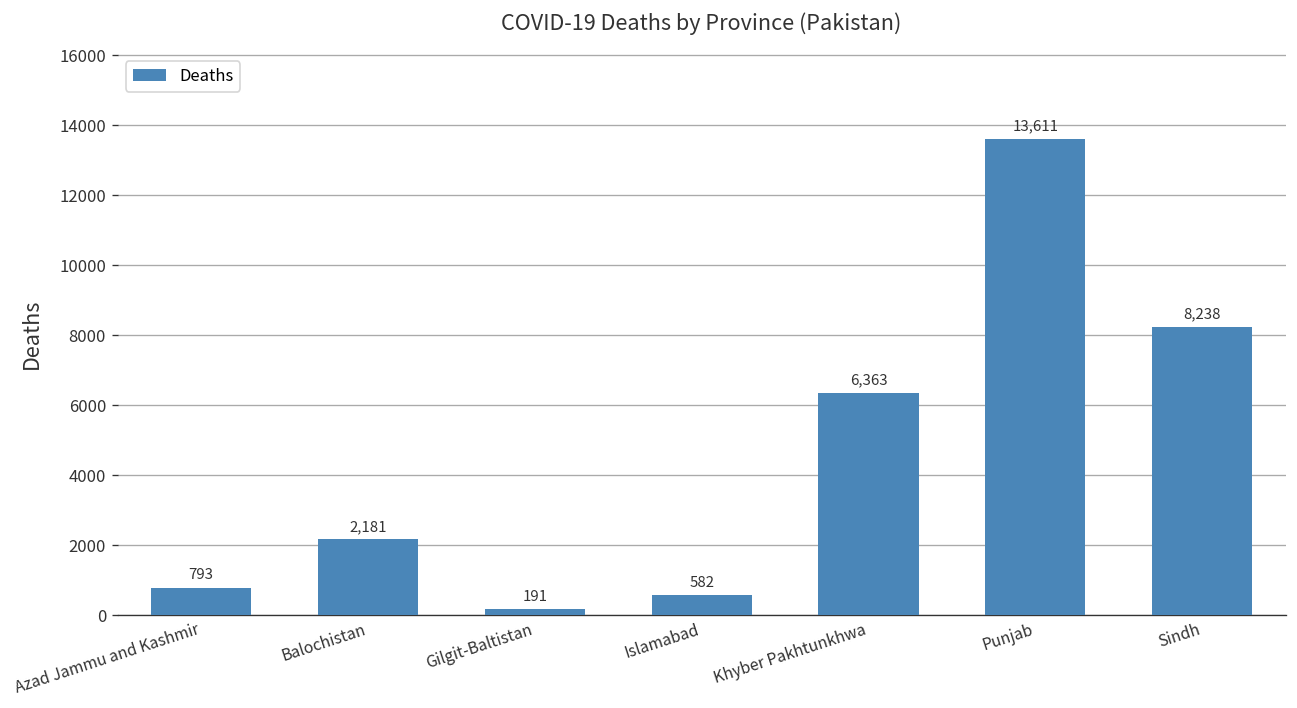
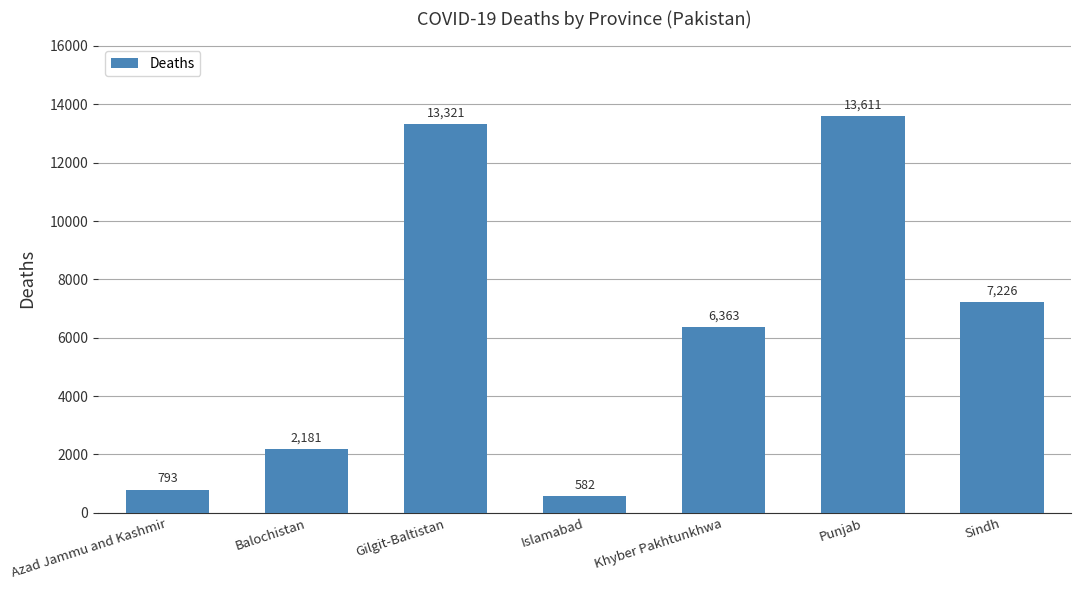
  {
    "Azad Jammu and Kashmir": "793",
    "Balochistan": "2,181",
-   "Gilgit-Baltistan": "191",
+   "Gilgit-Baltistan": "13,321",
    "Islamabad": "582",
    "Khyber Pakhtunkhwa": "6,363",
    "Punjab": "13,611",
-   "Sindh": "8,238"
+   "Sindh": "7,226"
  }
